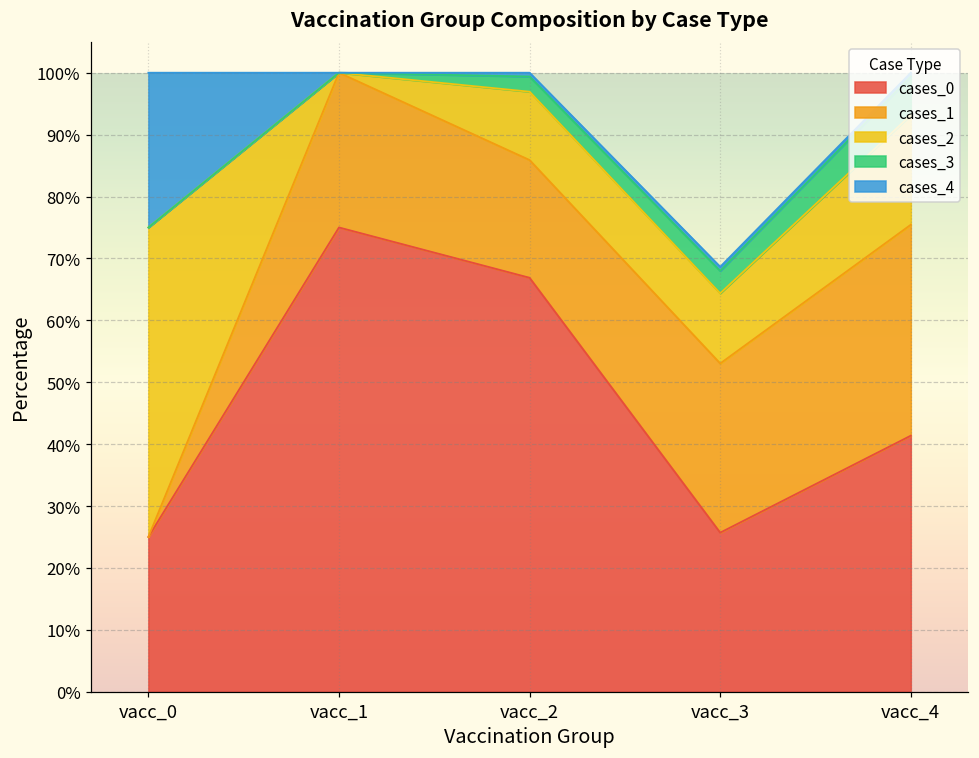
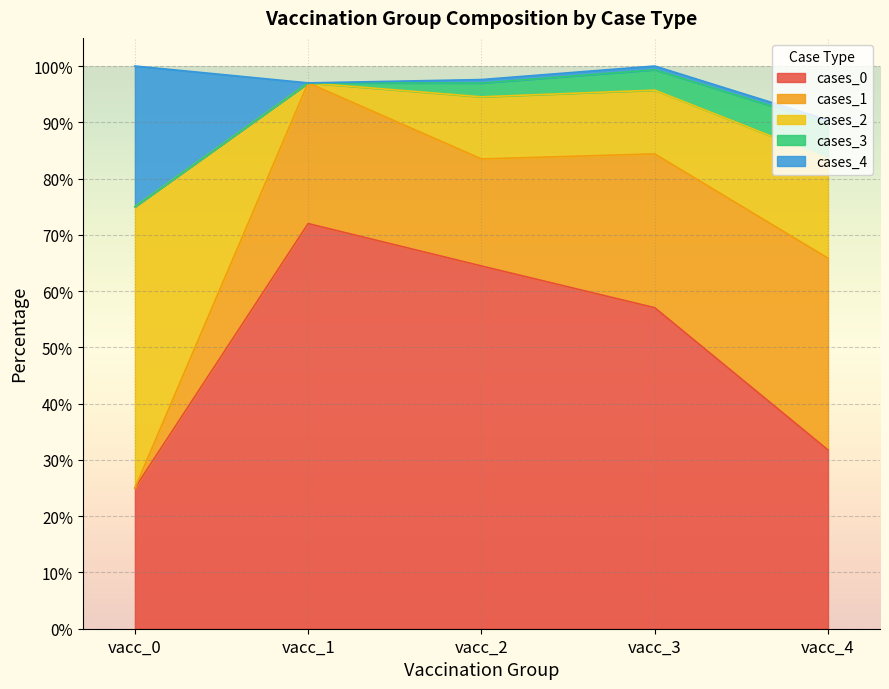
  {
    "cases_0": {
-     "vacc_1": "75%",
-     "vacc_2": "67%",
-     "vacc_3": "26%",
-     "vacc_4": "41%"
+     "vacc_1": "72%",
+     "vacc_2": "64%",
+     "vacc_3": "57%",
+     "vacc_4": "32%"
    },
    "cases_3": {
      "vacc_2": "2%",
      "vacc_3": "4%"
    },
    "cases_4": {
      "vacc_0": "25%",
      "vacc_2": "1%",
      "vacc_3": "1%"
    }
  }
